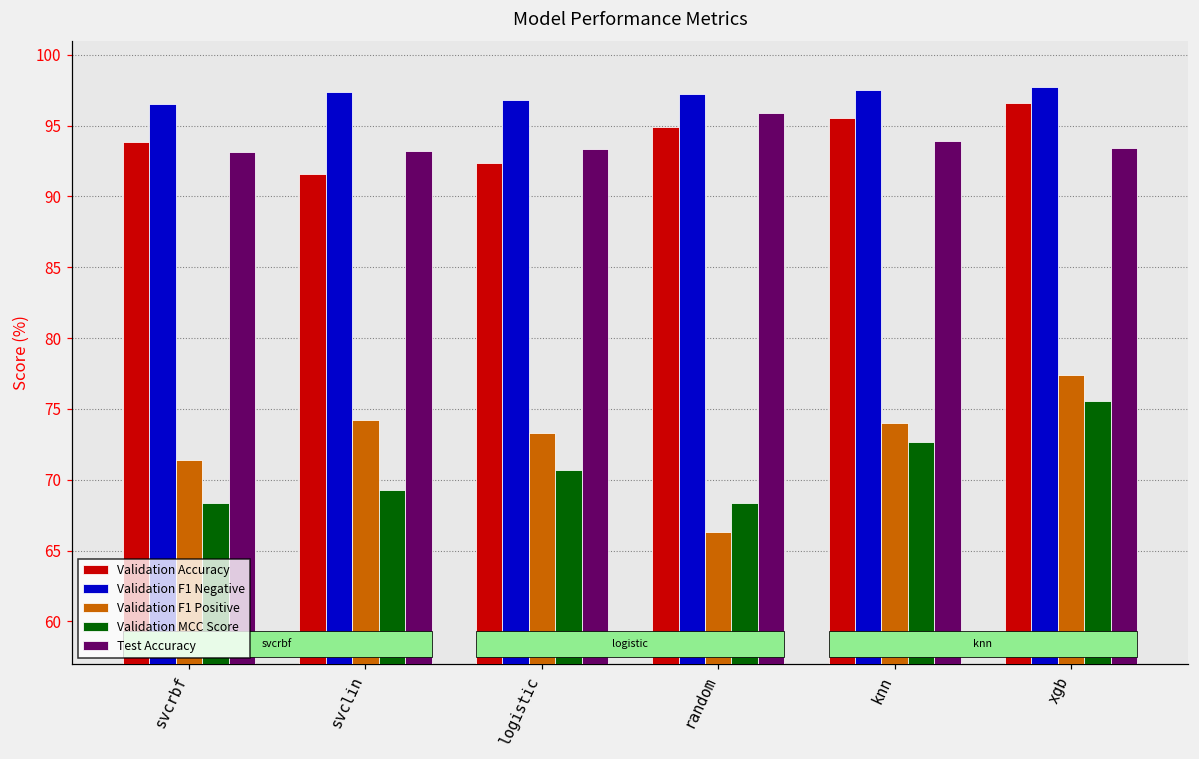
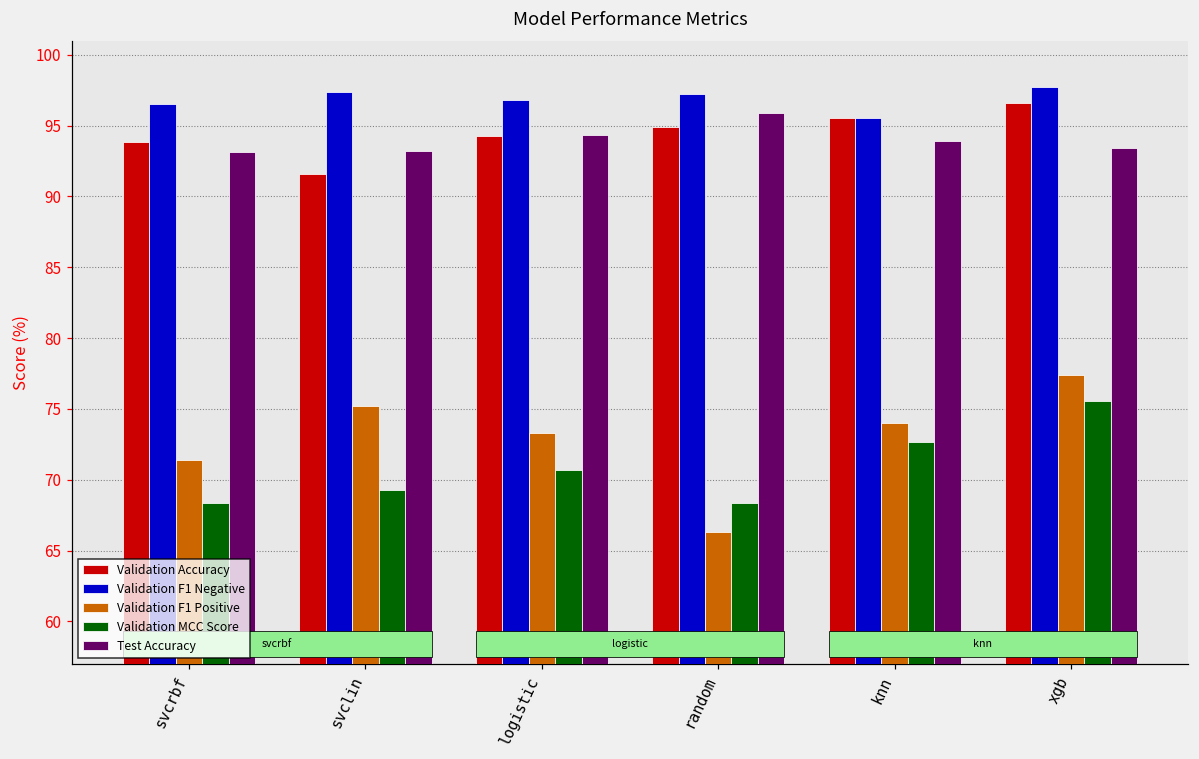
  {
    "Validation Accuracy": {
      "svcrbf": 93.8,
      "svclin": 91.6,
-     "logistic": 92.4,
+     "logistic": 94.3,
      "random": 94.9,
      "knn": 95.5,
      "xgb": 96.6
    },
    "Validation F1 Negative": {
      "svcrbf": 96.5,
      "svclin": 97.4,
      "logistic": 96.8,
      "random": 97.2,
-     "knn": 97.5,
+     "knn": 95.5,
      "xgb": 97.7
    },
    "Validation F1 Positive": {
      "svcrbf": 71.4,
-     "svclin": 74.2,
+     "svclin": 75.2,
      "logistic": 73.3,
      "random": 66.3,
      "knn": 74.0,
      "xgb": 77.4
    },
    "Validation MCC Score": {
      "svcrbf": 68.4,
      "svclin": 69.3,
      "logistic": 70.7,
      "random": 68.4,
      "knn": 72.7,
      "xgb": 75.5
    },
    "Test Accuracy": {
      "svcrbf": 93.1,
      "svclin": 93.2,
-     "logistic": 93.3,
+     "logistic": 94.4,
      "random": 95.9,
      "knn": 93.9,
      "xgb": 93.4
    }
  }
